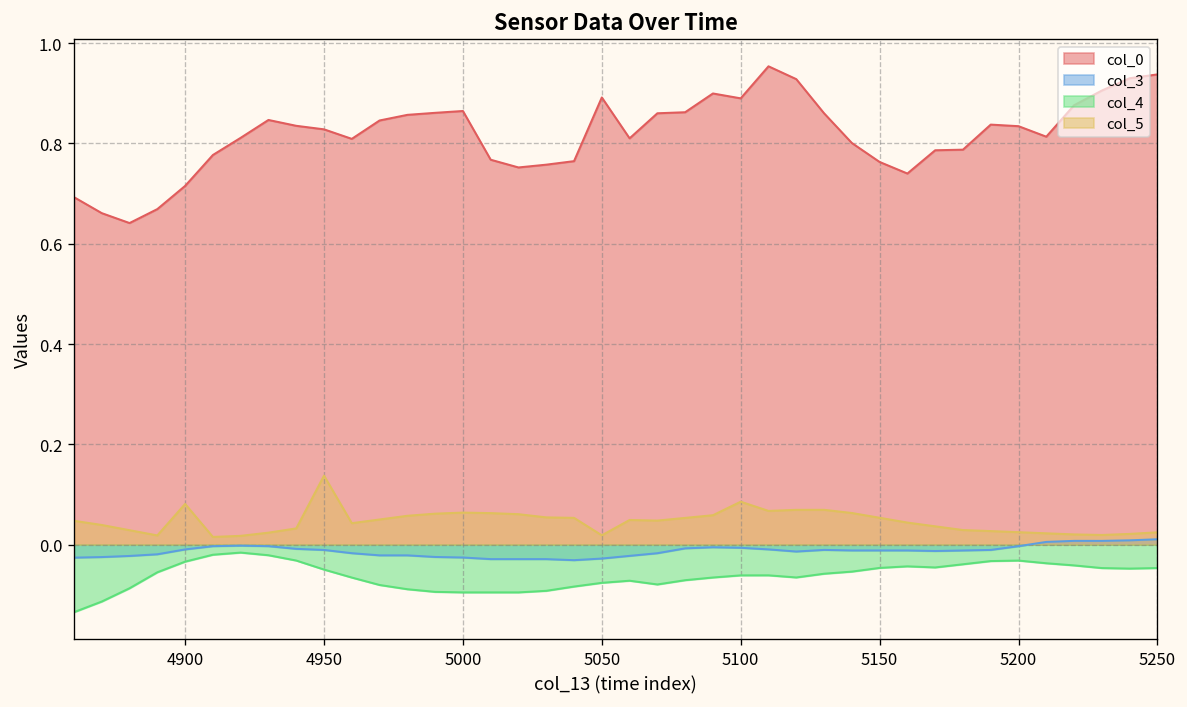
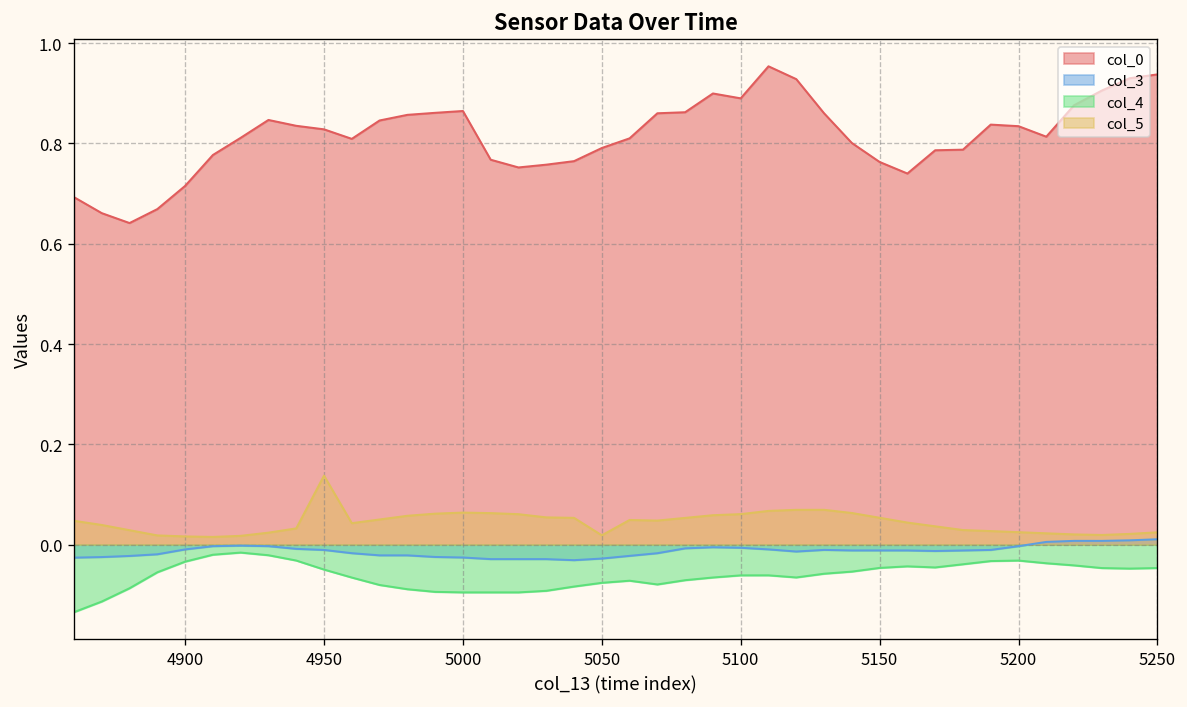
  {
    "col_0": {
      "4900": 0.72,
      "4950": 0.83,
      "5000": 0.86,
-     "5050": 0.89,
+     "5050": 0.79,
      "5100": 0.89,
      "5150": 0.76,
      "5200": 0.83,
      "5250": 0.94
    },
    "col_5": {
-     "4900": 0.08,
+     "4900": 0.02,
      "4950": 0.14,
      "5000": 0.06,
      "5050": 0.02,
-     "5100": 0.09,
+     "5100": 0.06,
      "5150": 0.05,
      "5200": 0.02,
      "5250": 0.02
    }
  }
